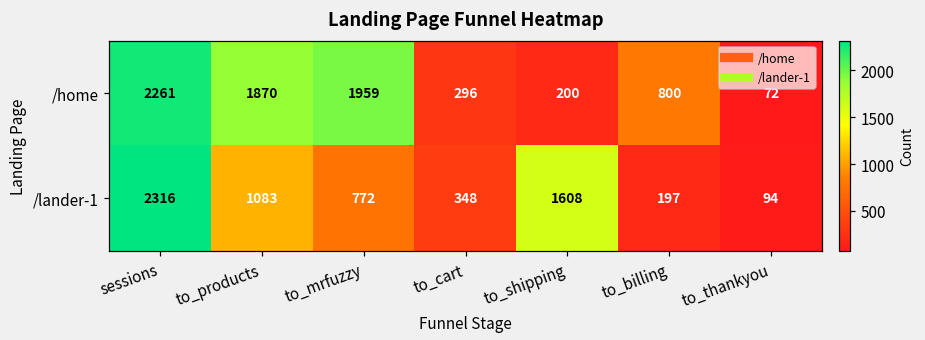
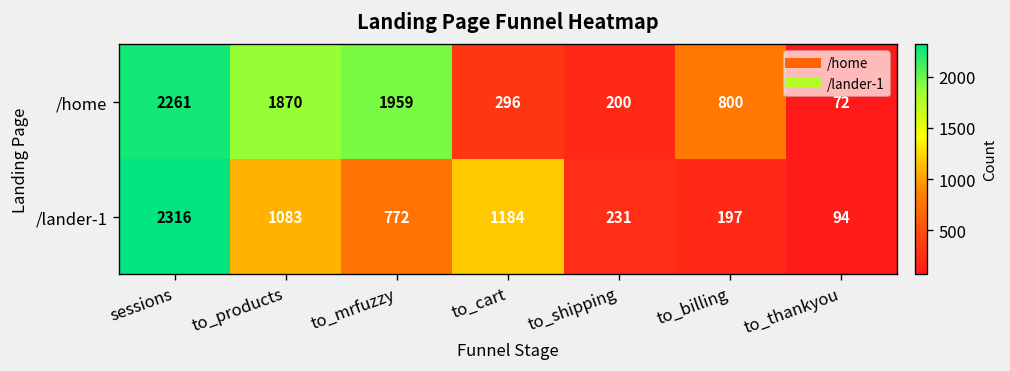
  {
    "/home": {
      "sessions": 2261,
      "to_products": 1870,
      "to_mrfuzzy": 1959,
      "to_cart": 296,
      "to_shipping": 200,
      "to_billing": 800,
      "to_thankyou": 72
    },
    "/lander-1": {
      "sessions": 2316,
      "to_products": 1083,
      "to_mrfuzzy": 772,
-     "to_cart": 348,
-     "to_shipping": 1608,
+     "to_cart": 1184,
+     "to_shipping": 231,
      "to_billing": 197,
      "to_thankyou": 94
    }
  }
